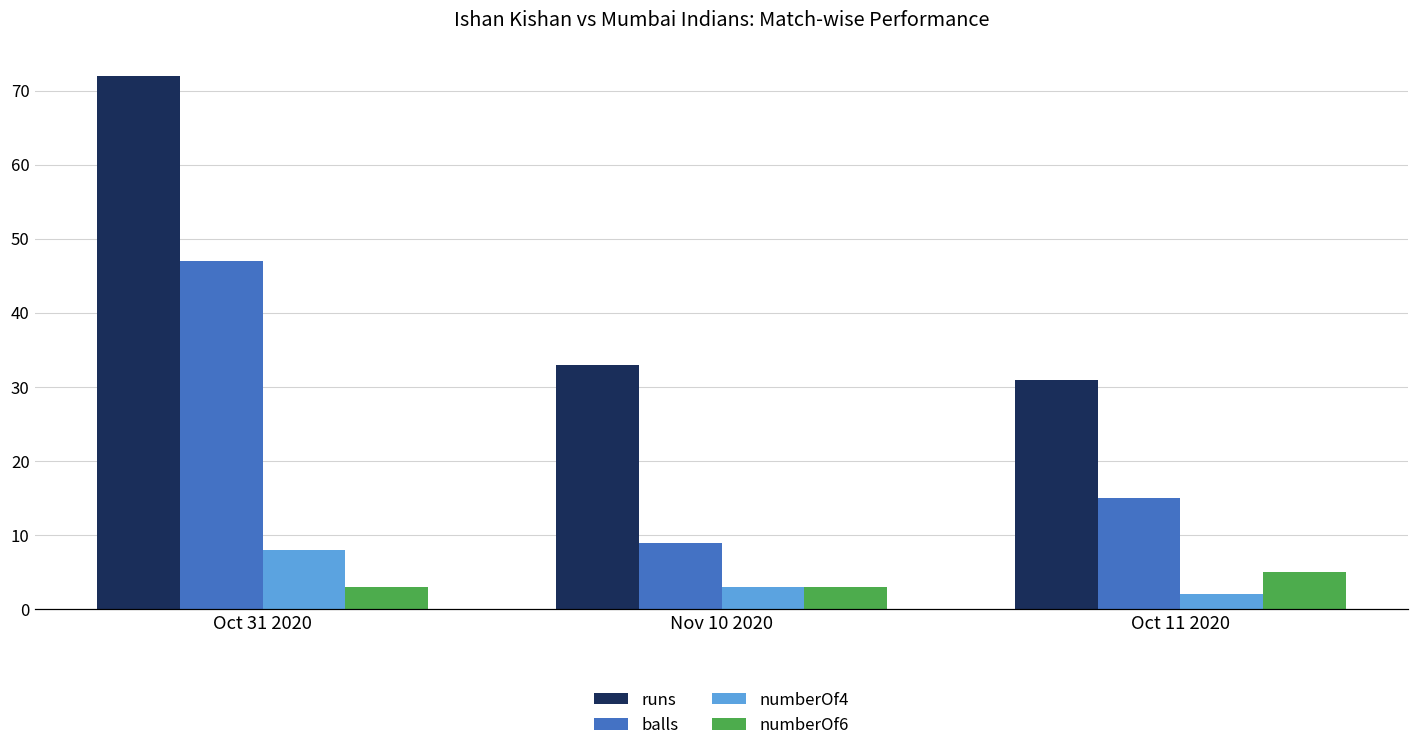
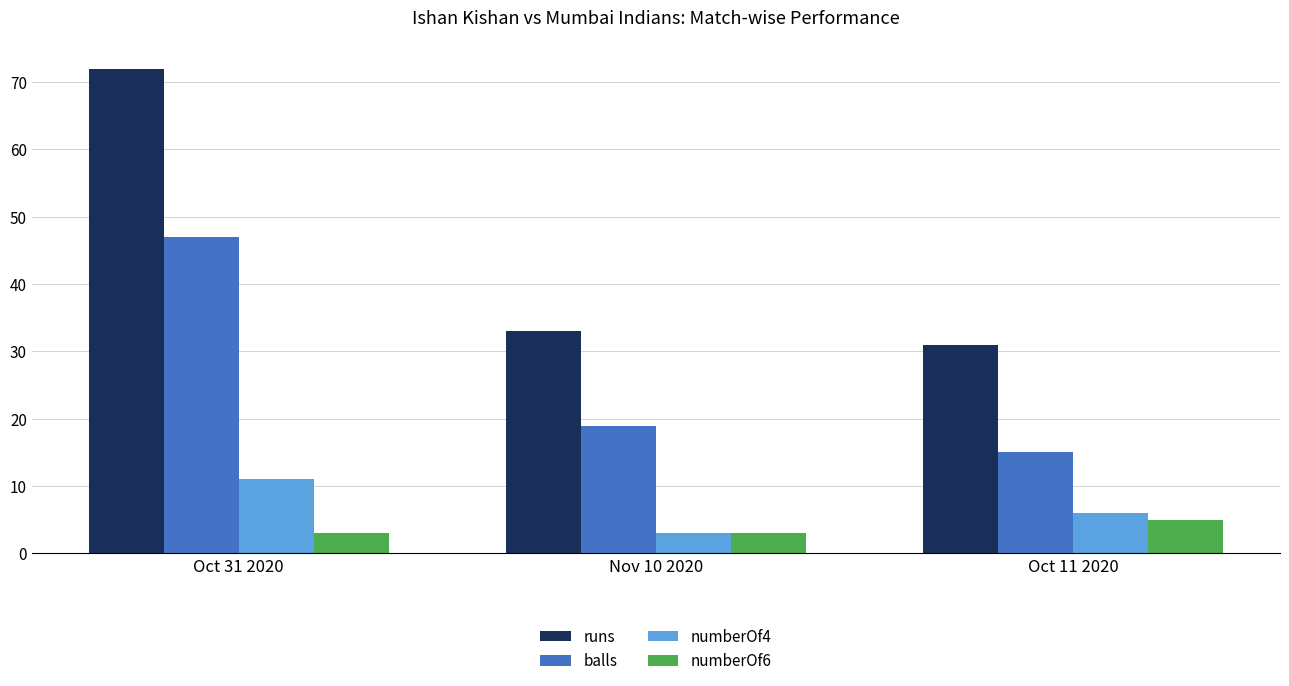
  {
    "runs": {
      "Oct 31 2020": 72,
      "Nov 10 2020": 33,
      "Oct 11 2020": 31
    },
    "balls": {
      "Oct 31 2020": 47,
-     "Nov 10 2020": 9,
+     "Nov 10 2020": 19,
      "Oct 11 2020": 15
    },
    "numberOf4": {
-     "Oct 31 2020": 8,
+     "Oct 31 2020": 11,
      "Nov 10 2020": 3,
-     "Oct 11 2020": 2
+     "Oct 11 2020": 6
    },
    "numberOf6": {
      "Oct 31 2020": 3,
      "Nov 10 2020": 3,
      "Oct 11 2020": 5
    }
  }
